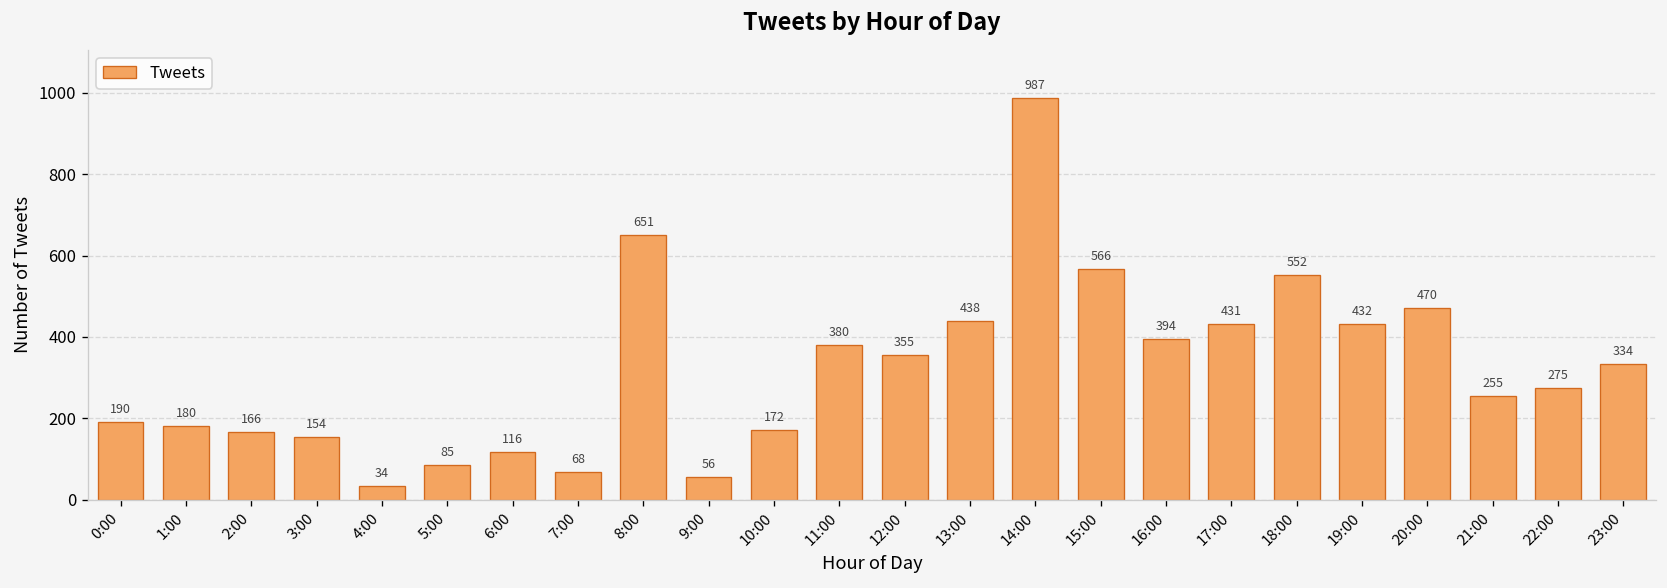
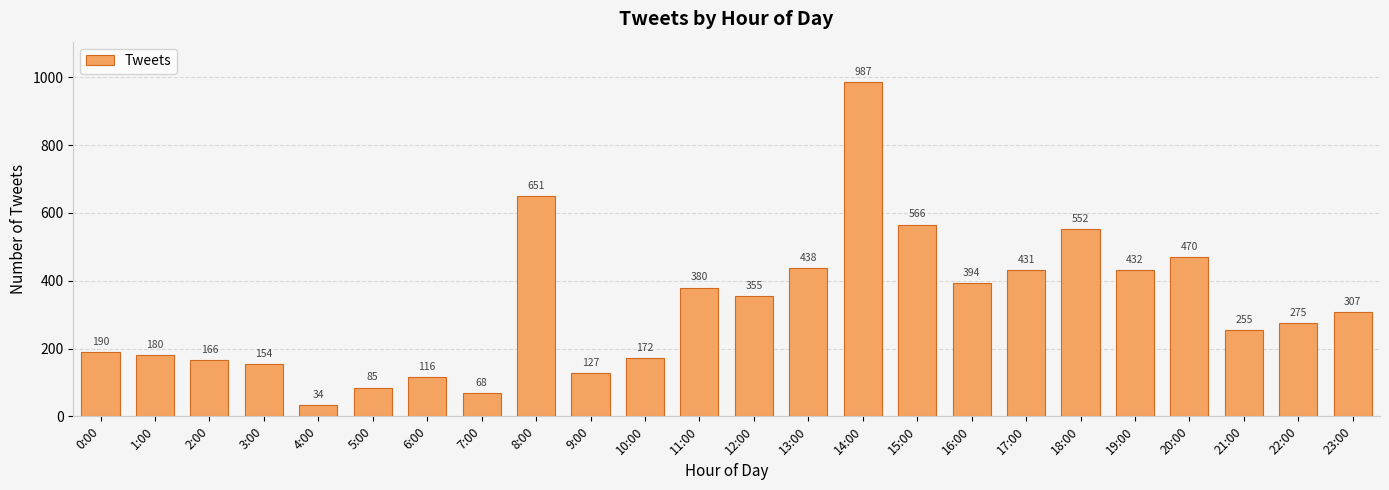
  {
    "0:00": 190,
    "1:00": 180,
    "2:00": 166,
    "3:00": 154,
    "4:00": 34,
    "5:00": 85,
    "6:00": 116,
    "7:00": 68,
    "8:00": 651,
-   "9:00": 56,
+   "9:00": 127,
    "10:00": 172,
    "11:00": 380,
    "12:00": 355,
    "13:00": 438,
    "14:00": 987,
    "15:00": 566,
    "16:00": 394,
    "17:00": 431,
    "18:00": 552,
    "19:00": 432,
    "20:00": 470,
    "21:00": 255,
    "22:00": 275,
-   "23:00": 334
+   "23:00": 307
  }
